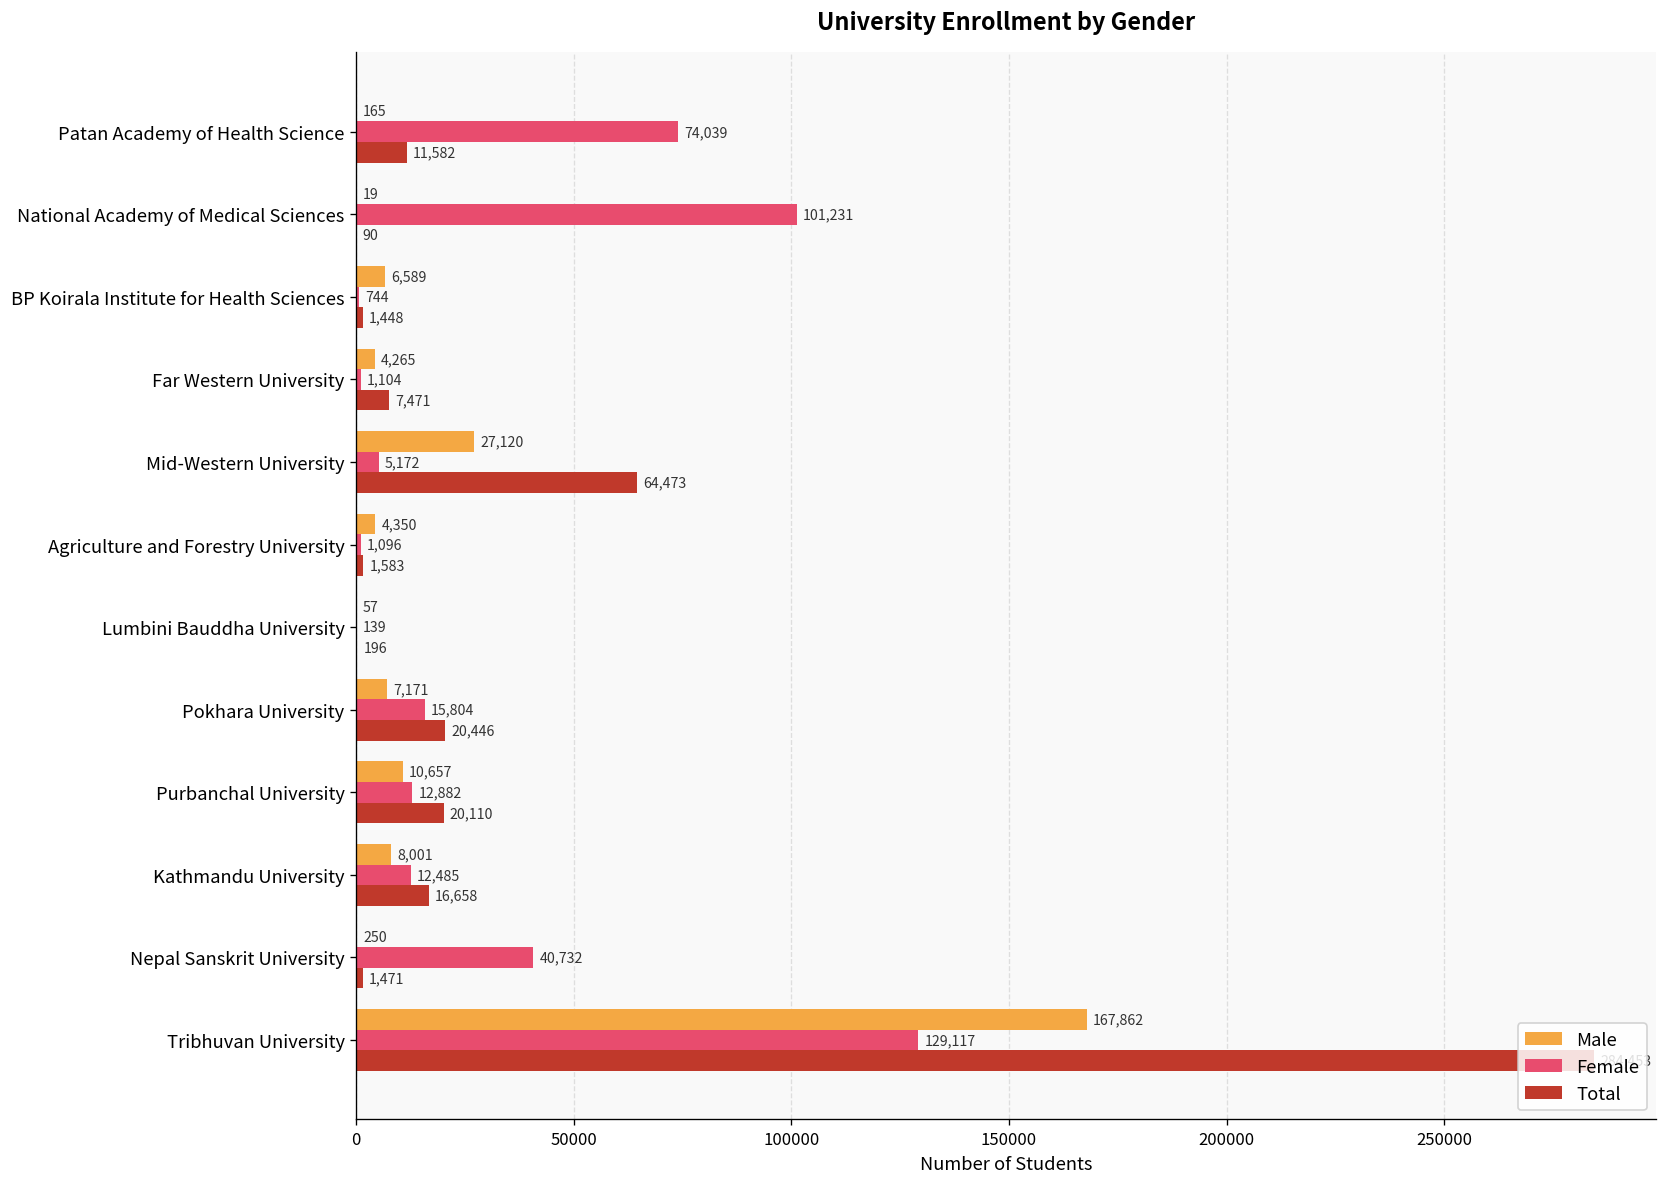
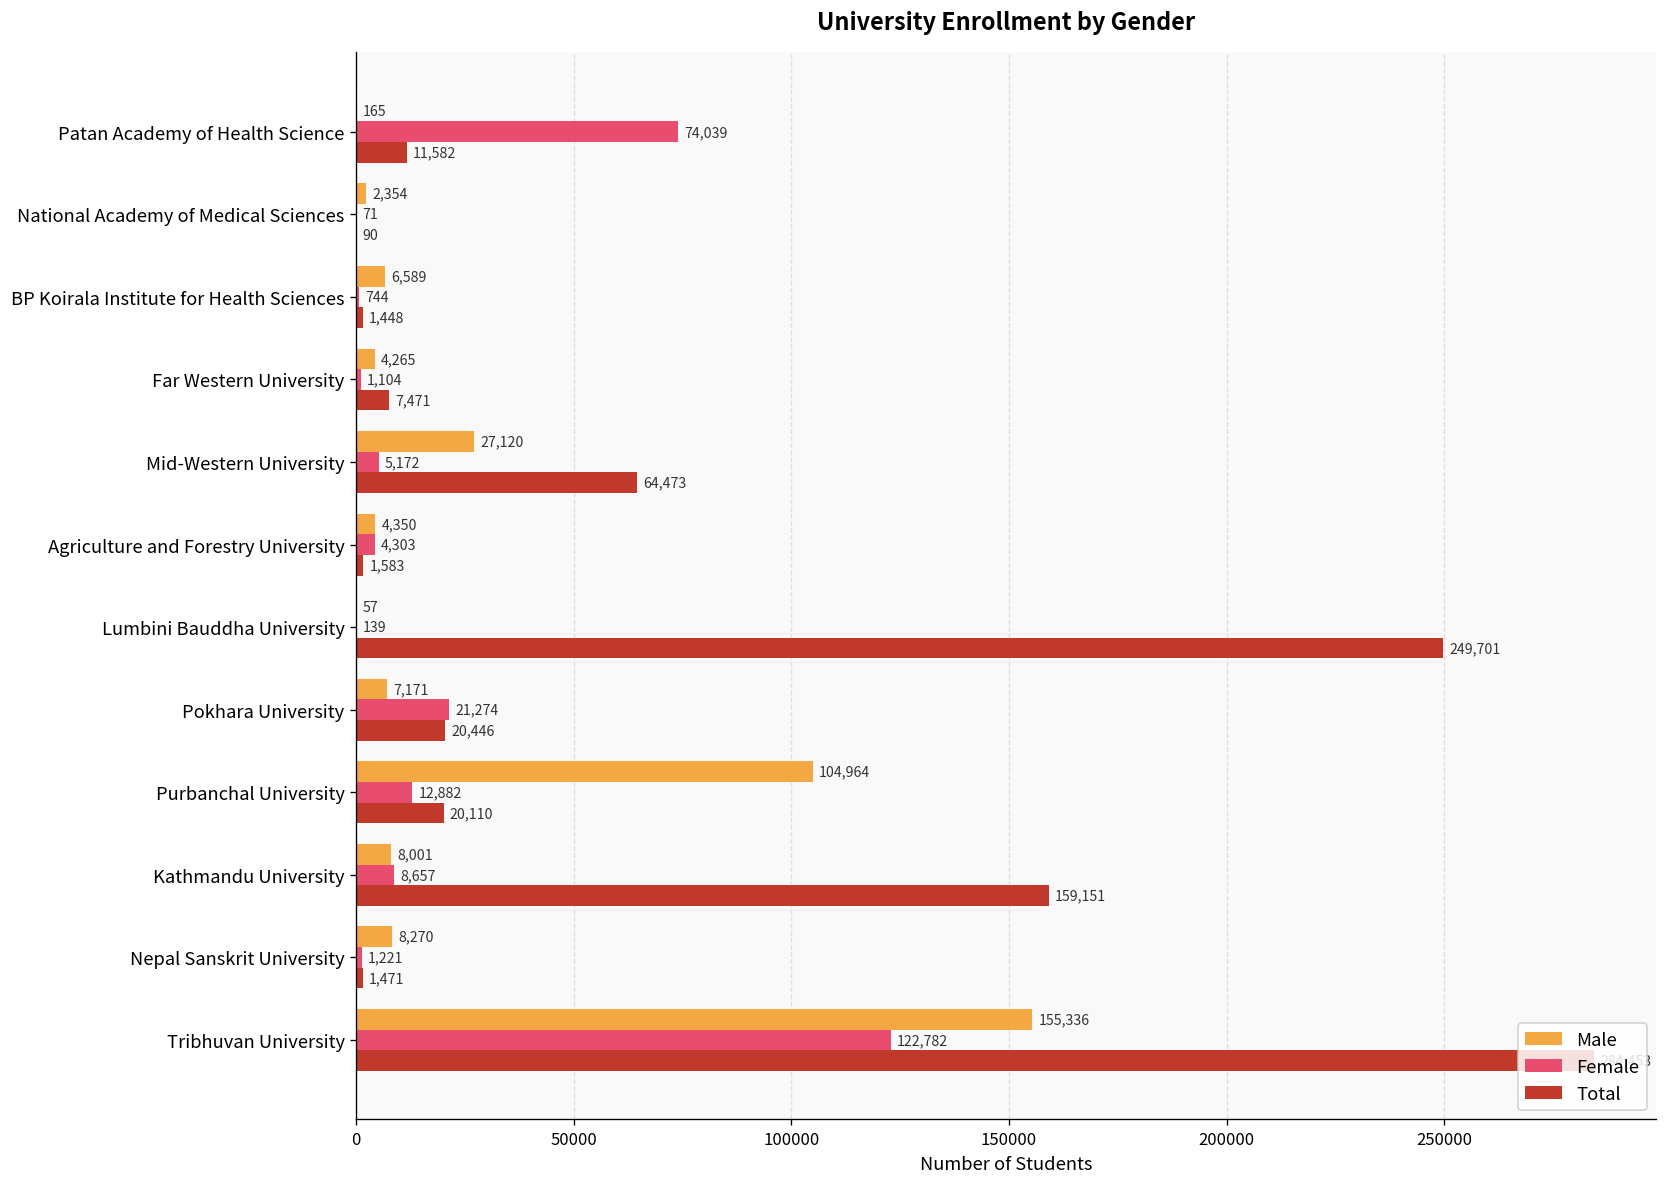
  {
    "Male": {
      "Patan Academy of Health Science": "165",
-     "National Academy of Medical Sciences": "19",
+     "National Academy of Medical Sciences": "2,354",
      "BP Koirala Institute for Health Sciences": "6,589",
      "Far Western University": "4,265",
      "Mid-Western University": "27,120",
      "Agriculture and Forestry University": "4,350",
      "Lumbini Bauddha University": "57",
      "Pokhara University": "7,171",
-     "Purbanchal University": "10,657",
+     "Purbanchal University": "104,964",
      "Kathmandu University": "8,001",
-     "Nepal Sanskrit University": "250",
-     "Tribhuvan University": "167,862"
+     "Nepal Sanskrit University": "8,270",
+     "Tribhuvan University": "155,336"
    },
    "Female": {
      "Patan Academy of Health Science": "74,039",
-     "National Academy of Medical Sciences": "101,231",
+     "National Academy of Medical Sciences": "71",
      "BP Koirala Institute for Health Sciences": "744",
      "Far Western University": "1,104",
      "Mid-Western University": "5,172",
-     "Agriculture and Forestry University": "1,096",
+     "Agriculture and Forestry University": "4,303",
      "Lumbini Bauddha University": "139",
-     "Pokhara University": "15,804",
+     "Pokhara University": "21,274",
      "Purbanchal University": "12,882",
-     "Kathmandu University": "12,485",
-     "Nepal Sanskrit University": "40,732",
-     "Tribhuvan University": "129,117"
+     "Kathmandu University": "8,657",
+     "Nepal Sanskrit University": "1,221",
+     "Tribhuvan University": "122,782"
    },
    "Total": {
      "Patan Academy of Health Science": "11,582",
      "National Academy of Medical Sciences": "90",
      "BP Koirala Institute for Health Sciences": "1,448",
      "Far Western University": "7,471",
      "Mid-Western University": "64,473",
      "Agriculture and Forestry University": "1,583",
-     "Lumbini Bauddha University": "196",
+     "Lumbini Bauddha University": "249,701",
      "Pokhara University": "20,446",
      "Purbanchal University": "20,110",
-     "Kathmandu University": "16,658",
+     "Kathmandu University": "159,151",
      "Nepal Sanskrit University": "1,471"
    }
  }
